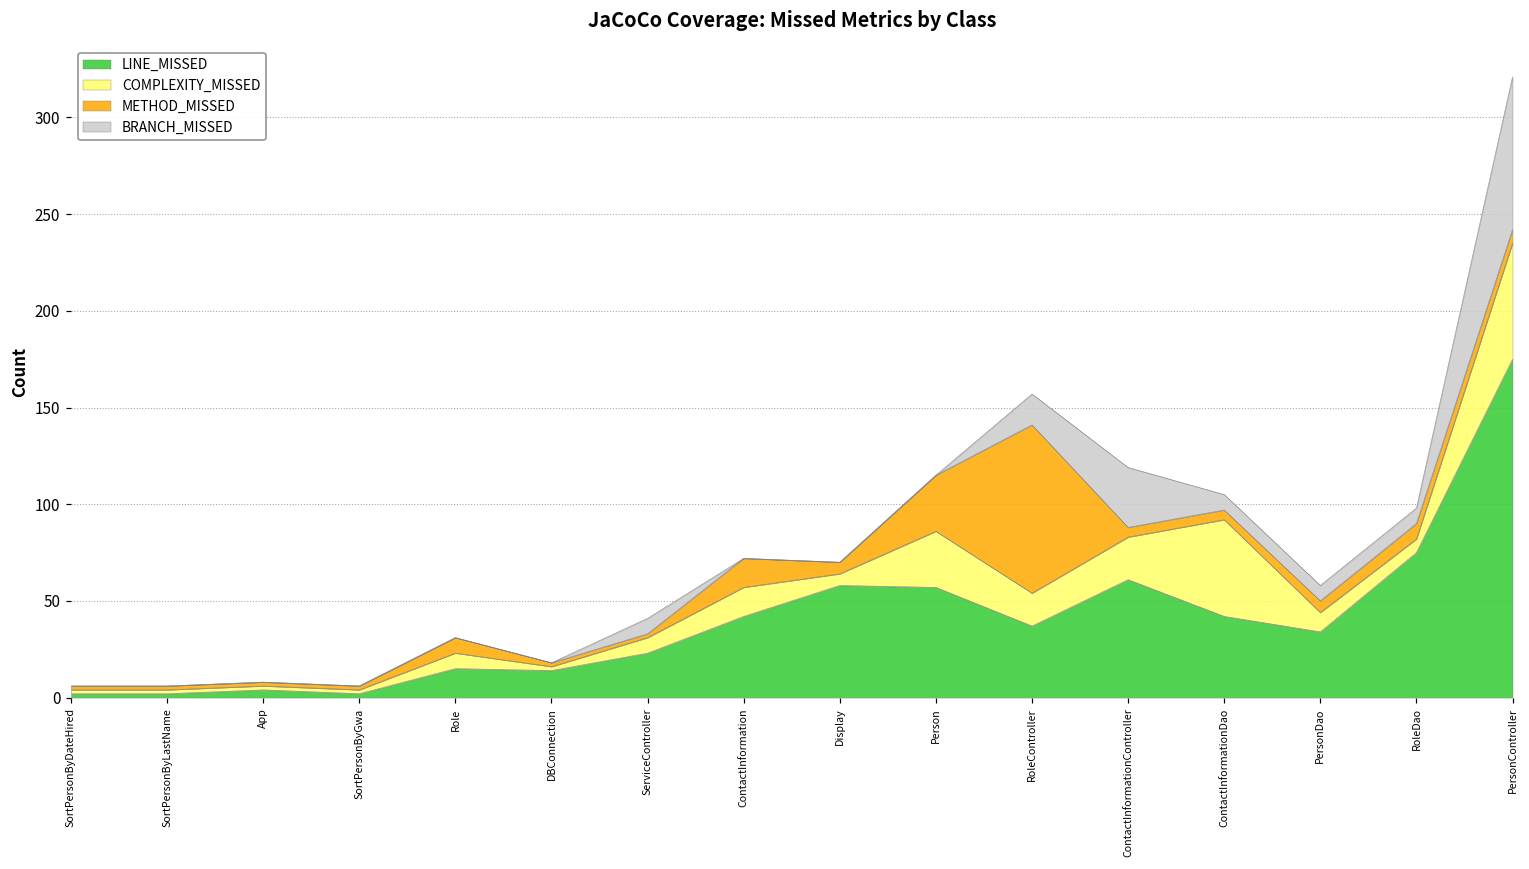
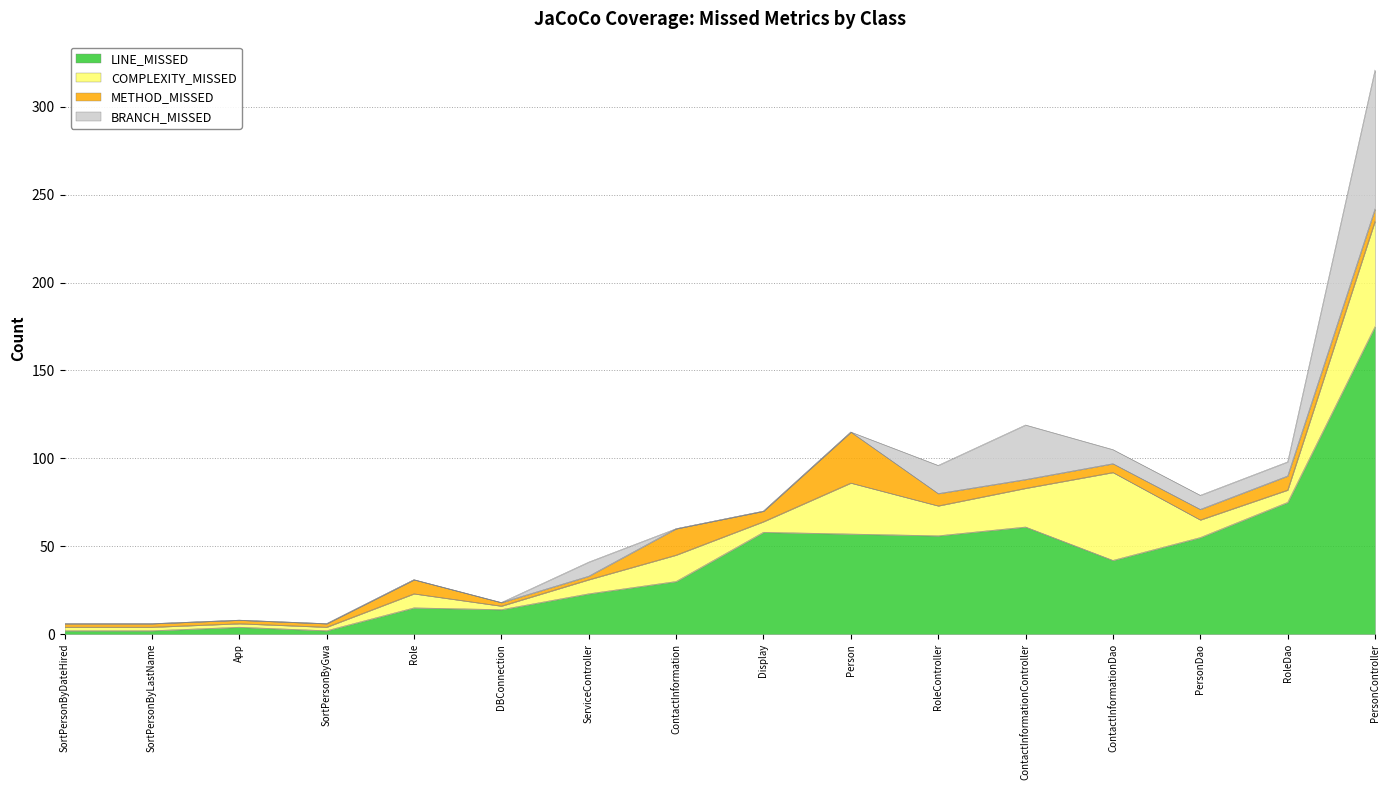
  {
    "LINE_MISSED": {
      "SortPersonByDateHired": 2,
      "SortPersonByLastName": 2,
      "App": 4,
      "SortPersonByGwa": 2,
      "Role": 15,
      "DBConnection": 14,
      "ServiceController": 23,
-     "ContactInformation": 42,
+     "ContactInformation": 30,
      "Display": 58,
      "Person": 57,
-     "RoleController": 37,
+     "RoleController": 56,
      "ContactInformationController": 61,
      "ContactInformationDao": 42,
-     "PersonDao": 34,
+     "PersonDao": 55,
      "RoleDao": 75,
      "PersonController": 175
    },
    "COMPLEXITY_MISSED": {
      "SortPersonByDateHired": 2,
      "SortPersonByLastName": 2,
      "App": 2,
      "SortPersonByGwa": 2,
      "Role": 8,
      "DBConnection": 2,
      "ServiceController": 8,
      "ContactInformation": 15,
      "Display": 6,
      "Person": 29,
      "RoleController": 17,
      "ContactInformationController": 22,
      "ContactInformationDao": 50,
      "PersonDao": 10,
      "RoleDao": 7,
      "PersonController": 60
    },
    "METHOD_MISSED": {
      "ServiceController": 2,
-     "RoleController": 87,
+     "RoleController": 7,
      "ContactInformationController": 5,
      "ContactInformationDao": 5,
      "PersonDao": 6,
      "RoleDao": 8,
      "PersonController": 7
    },
    "BRANCH_MISSED": {
      "ServiceController": 8,
      "RoleController": 16,
      "ContactInformationController": 31,
      "ContactInformationDao": 8,
      "PersonDao": 8,
      "RoleDao": 8,
      "PersonController": 79
    }
  }
